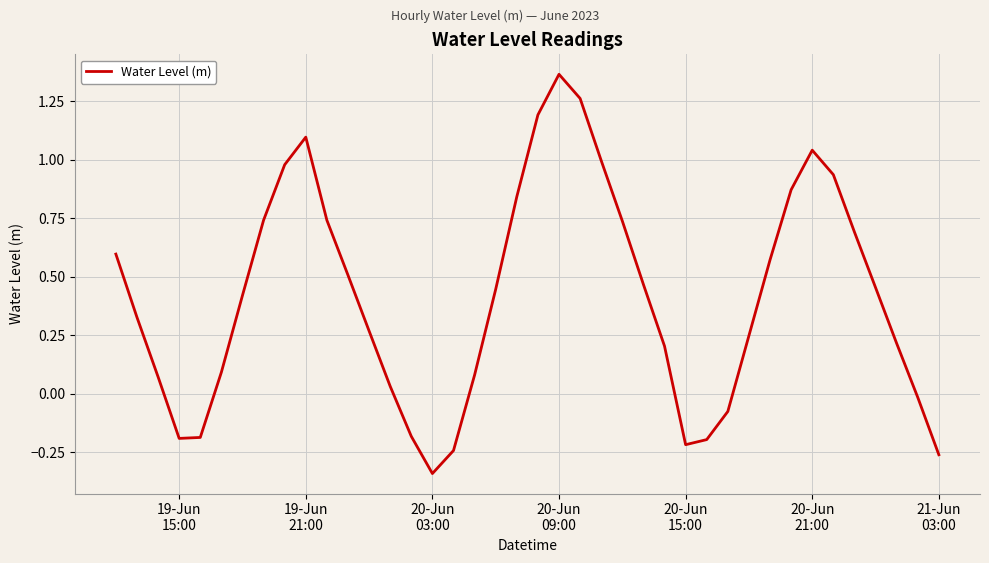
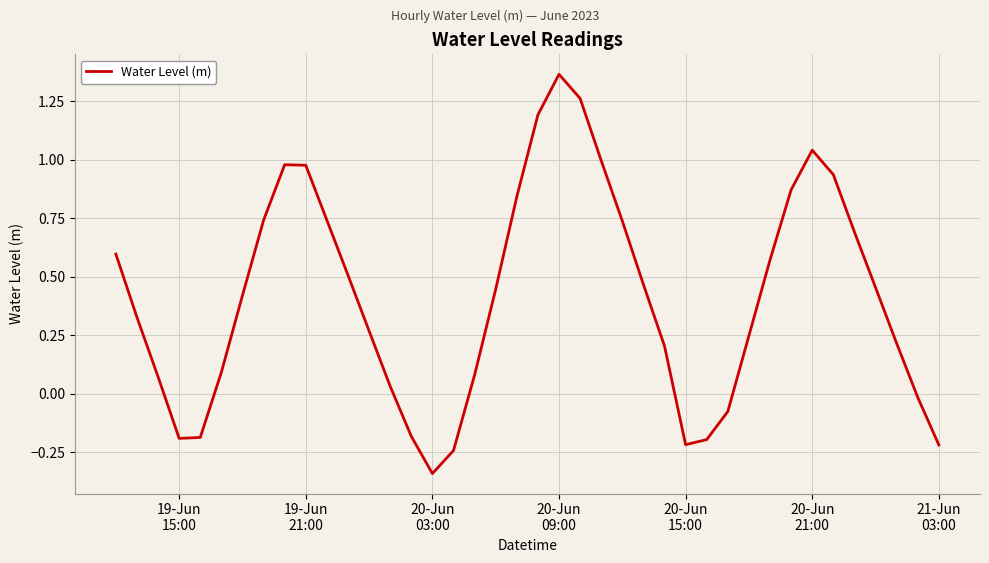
  {
    "19-Jun 15:00": -0.19,
-   "19-Jun 21:00": 1.10,
+   "19-Jun 21:00": 0.98,
    "20-Jun 03:00": -0.34,
    "20-Jun 09:00": 1.36,
    "20-Jun 15:00": -0.22,
    "20-Jun 21:00": 1.04,
-   "21-Jun 03:00": -0.26
+   "21-Jun 03:00": -0.22
  }
